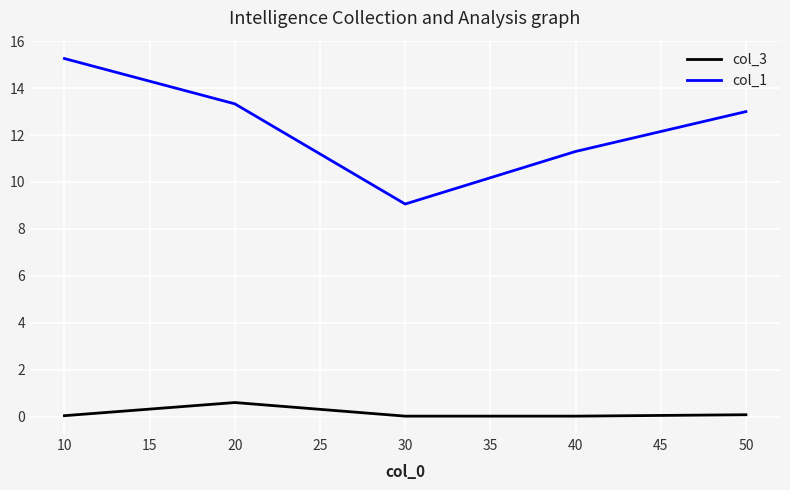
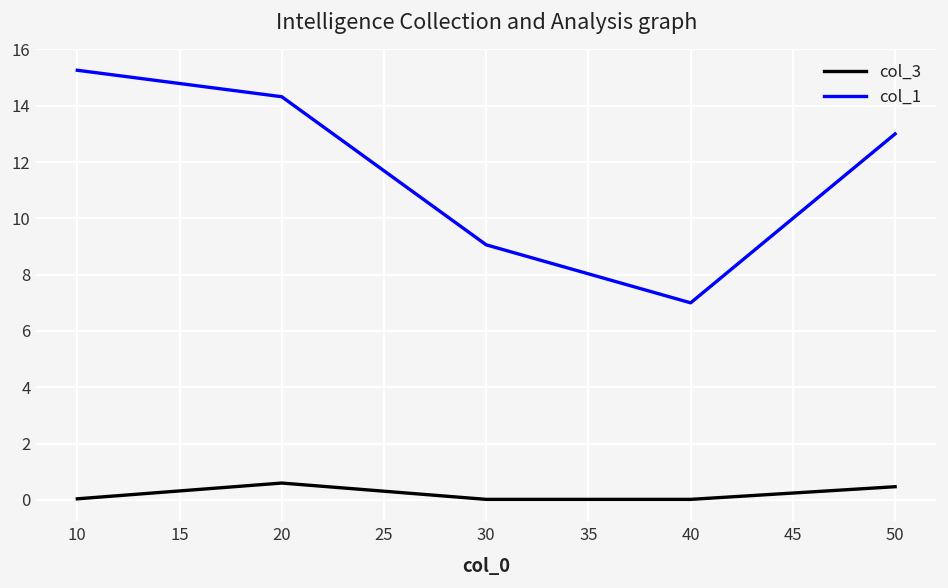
  {
    "col_3": {
      "10": 0.0,
      "20": 0.6,
      "30": 0.0,
      "40": 0.0,
-     "50": 0.1
+     "50": 0.5
    },
    "col_1": {
      "10": 15.3,
-     "20": 13.3,
+     "20": 14.3,
      "30": 9.1,
-     "40": 11.3,
+     "40": 7.0,
      "50": 13.0
    }
  }
